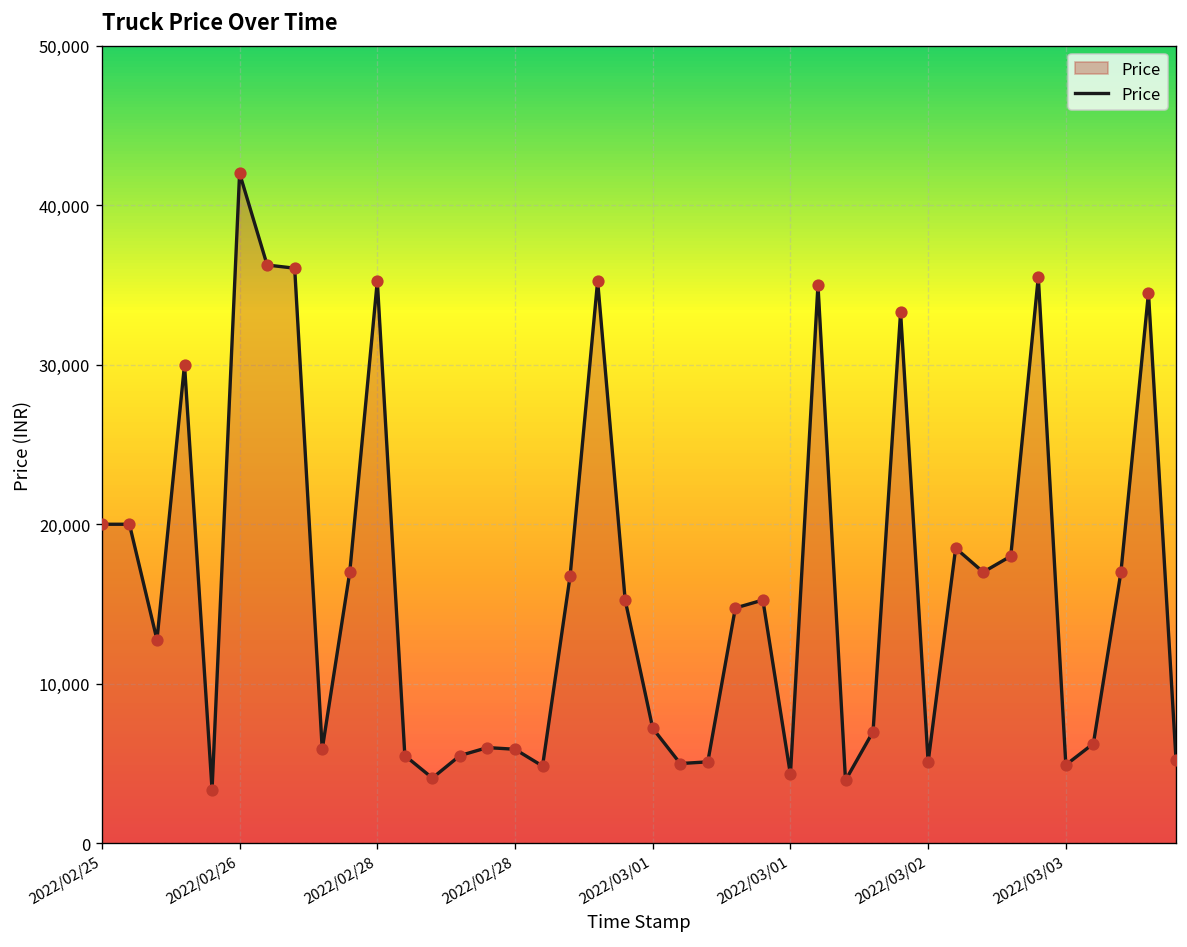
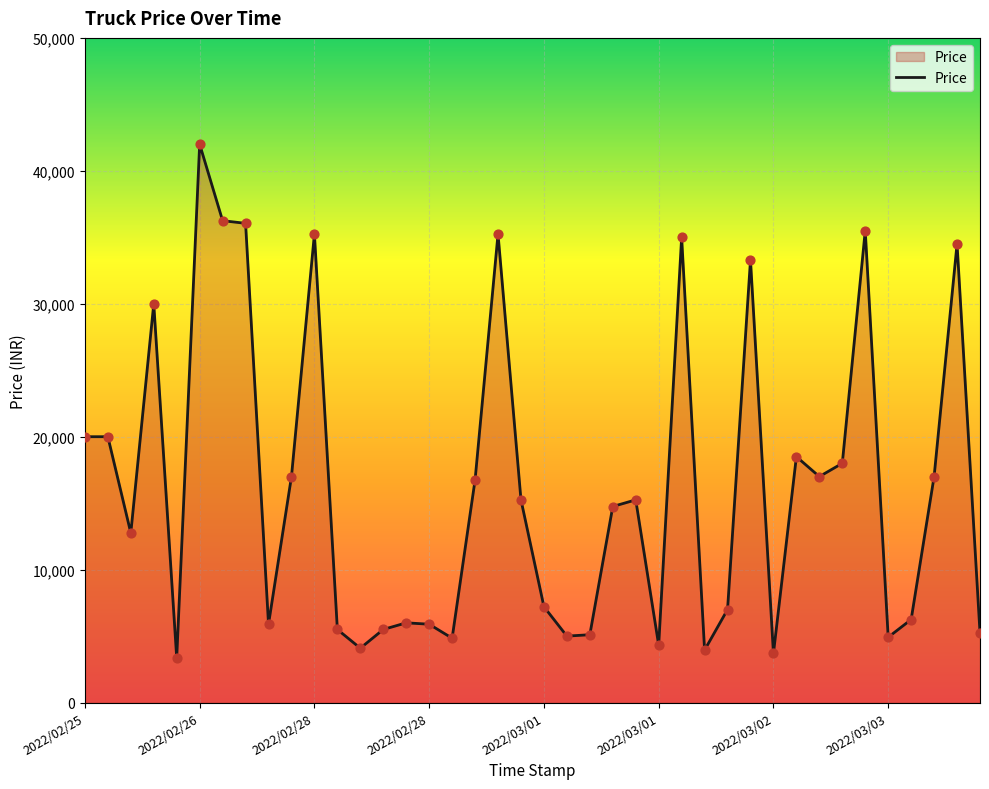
  {
    "2022/02/25": "20,000",
    "2022/02/26": "42,000",
-   "2022/03/02": "5,100",
+   "2022/03/02": "3,700",
    "2022/03/03": "4,900"
  }
